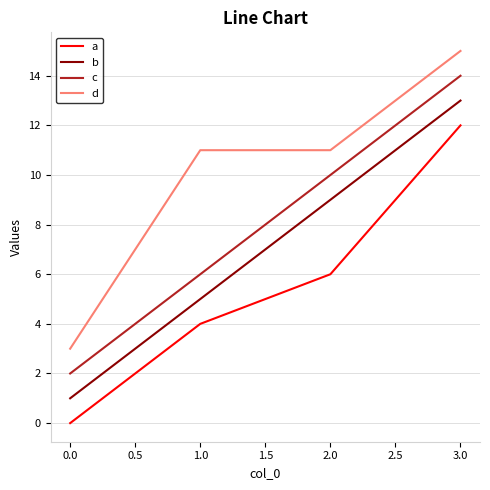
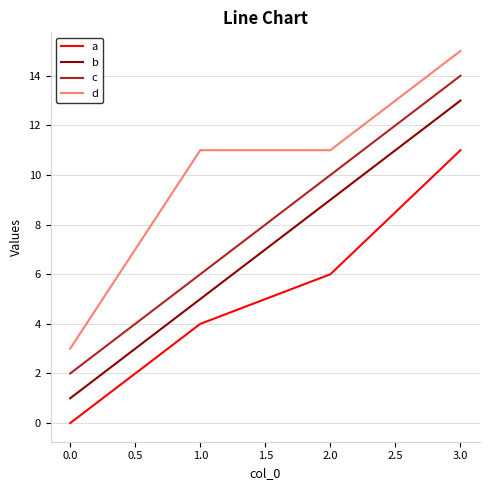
  {
    "a": {
      "0.0": 0,
      "1.0": 4,
      "2.0": 6,
-     "3.0": 12
+     "3.0": 11
    },
    "b": {
      "0.0": 1,
      "1.0": 5,
      "2.0": 9,
      "3.0": 13
    },
    "c": {
      "0.0": 2,
      "1.0": 6,
      "2.0": 10,
      "3.0": 14
    },
    "d": {
      "0.0": 3,
      "1.0": 11,
      "2.0": 11,
      "3.0": 15
    }
  }
